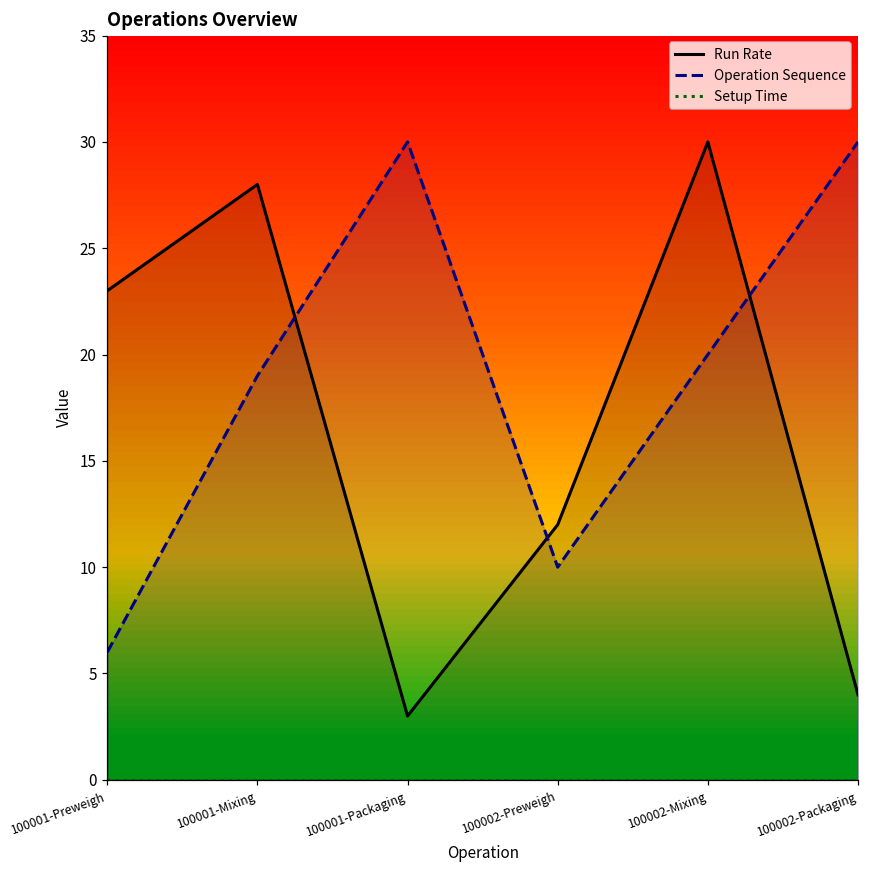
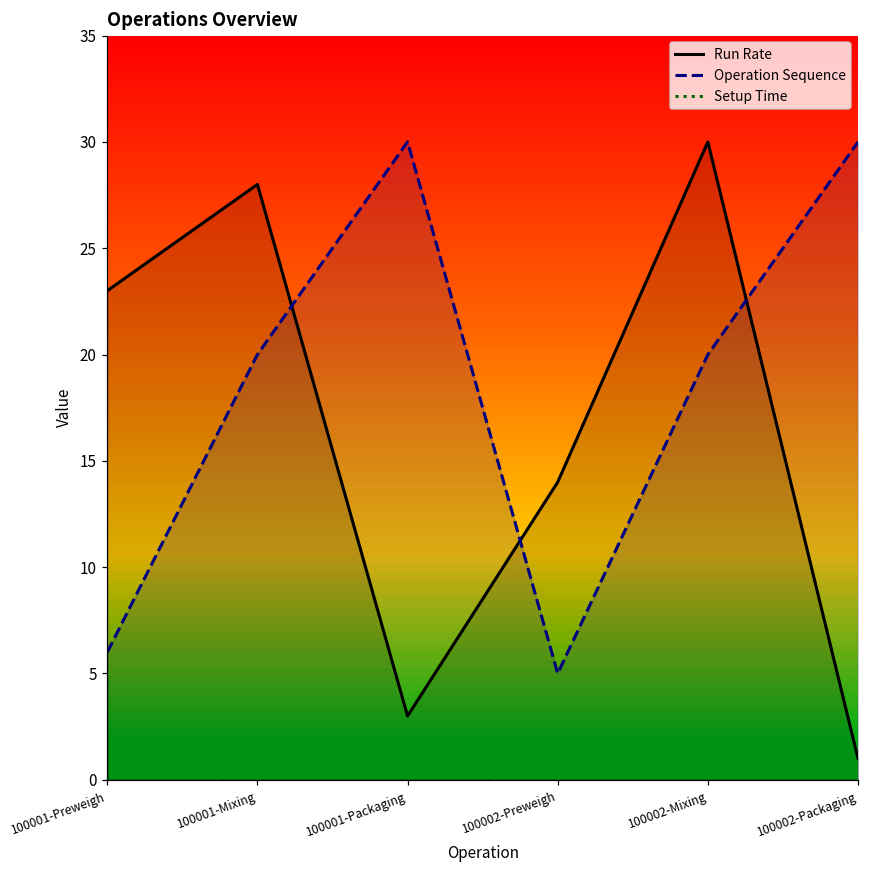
  {
    "Run Rate": {
      "100001-Preweigh": 23,
      "100001-Mixing": 28,
      "100001-Packaging": 3,
-     "100002-Preweigh": 12,
+     "100002-Preweigh": 14,
      "100002-Mixing": 30,
-     "100002-Packaging": 4
+     "100002-Packaging": 1
    },
    "Operation Sequence": {
      "100001-Preweigh": 6,
-     "100001-Mixing": 19,
+     "100001-Mixing": 20,
      "100001-Packaging": 30,
-     "100002-Preweigh": 10,
+     "100002-Preweigh": 5,
      "100002-Mixing": 20,
      "100002-Packaging": 30
    },
    "Setup Time": {
      "100001-Preweigh": 0,
      "100001-Mixing": 0,
      "100001-Packaging": 0,
      "100002-Preweigh": 0,
      "100002-Mixing": 0,
      "100002-Packaging": 0
    }
  }
